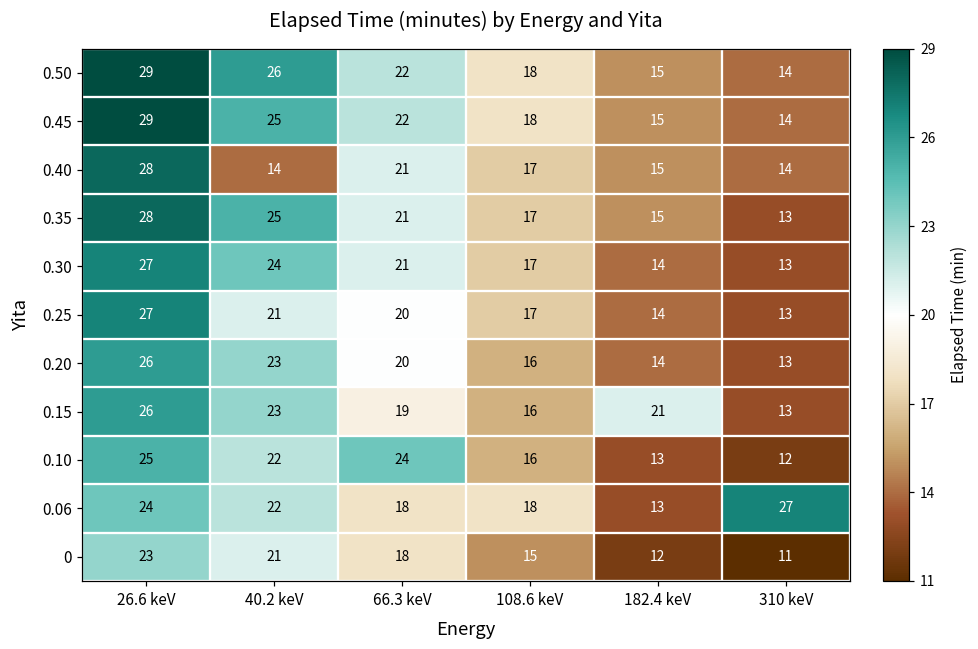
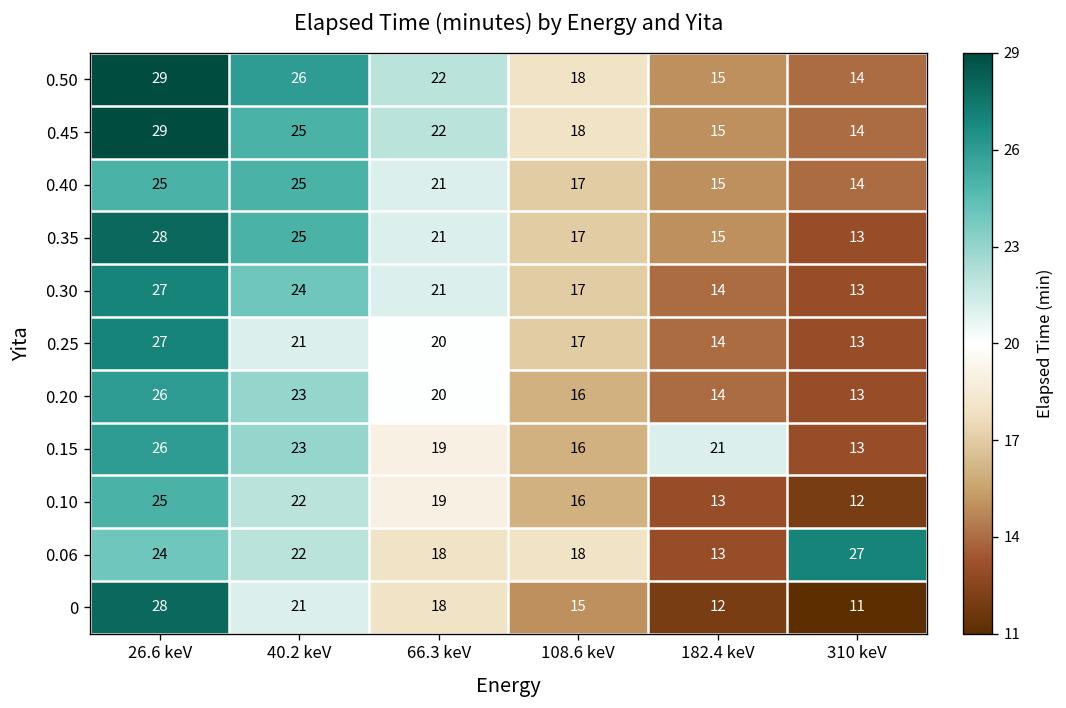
  {
    "0.50": {
      "26.6 keV": 29,
      "40.2 keV": 26,
      "66.3 keV": 22,
      "108.6 keV": 18,
      "182.4 keV": 15,
      "310 keV": 14
    },
    "0.45": {
      "26.6 keV": 29,
      "40.2 keV": 25,
      "66.3 keV": 22,
      "108.6 keV": 18,
      "182.4 keV": 15,
      "310 keV": 14
    },
    "0.40": {
-     "26.6 keV": 28,
-     "40.2 keV": 14,
+     "26.6 keV": 25,
+     "40.2 keV": 25,
      "66.3 keV": 21,
      "108.6 keV": 17,
      "182.4 keV": 15,
      "310 keV": 14
    },
    "0.35": {
      "26.6 keV": 28,
      "40.2 keV": 25,
      "66.3 keV": 21,
      "108.6 keV": 17,
      "182.4 keV": 15,
      "310 keV": 13
    },
    "0.30": {
      "26.6 keV": 27,
      "40.2 keV": 24,
      "66.3 keV": 21,
      "108.6 keV": 17,
      "182.4 keV": 14,
      "310 keV": 13
    },
    "0.25": {
      "26.6 keV": 27,
      "40.2 keV": 21,
      "66.3 keV": 20,
      "108.6 keV": 17,
      "182.4 keV": 14,
      "310 keV": 13
    },
    "0.20": {
      "26.6 keV": 26,
      "40.2 keV": 23,
      "66.3 keV": 20,
      "108.6 keV": 16,
      "182.4 keV": 14,
      "310 keV": 13
    },
    "0.15": {
      "26.6 keV": 26,
      "40.2 keV": 23,
      "66.3 keV": 19,
      "108.6 keV": 16,
      "182.4 keV": 21,
      "310 keV": 13
    },
    "0.10": {
      "26.6 keV": 25,
      "40.2 keV": 22,
-     "66.3 keV": 24,
+     "66.3 keV": 19,
      "108.6 keV": 16,
      "182.4 keV": 13,
      "310 keV": 12
    },
    "0.06": {
      "26.6 keV": 24,
      "40.2 keV": 22,
      "66.3 keV": 18,
      "108.6 keV": 18,
      "182.4 keV": 13,
      "310 keV": 27
    },
    "0": {
-     "26.6 keV": 23,
+     "26.6 keV": 28,
      "40.2 keV": 21,
      "66.3 keV": 18,
      "108.6 keV": 15,
      "182.4 keV": 12,
      "310 keV": 11
    }
  }
